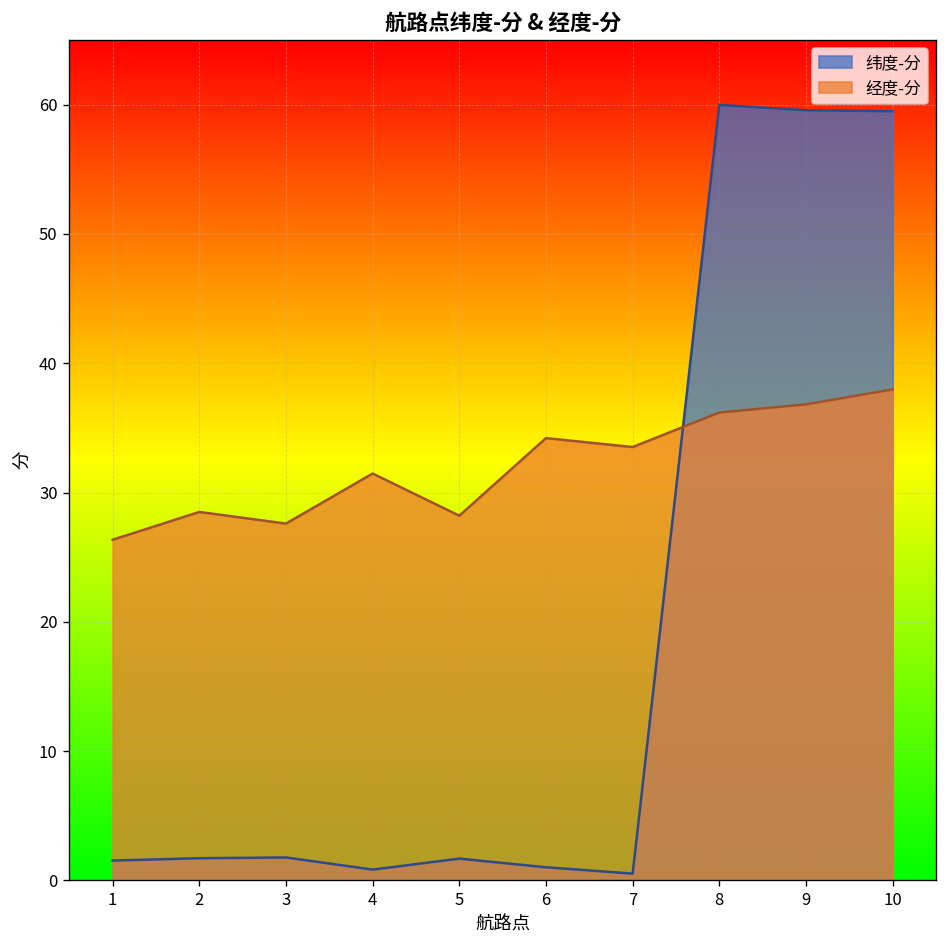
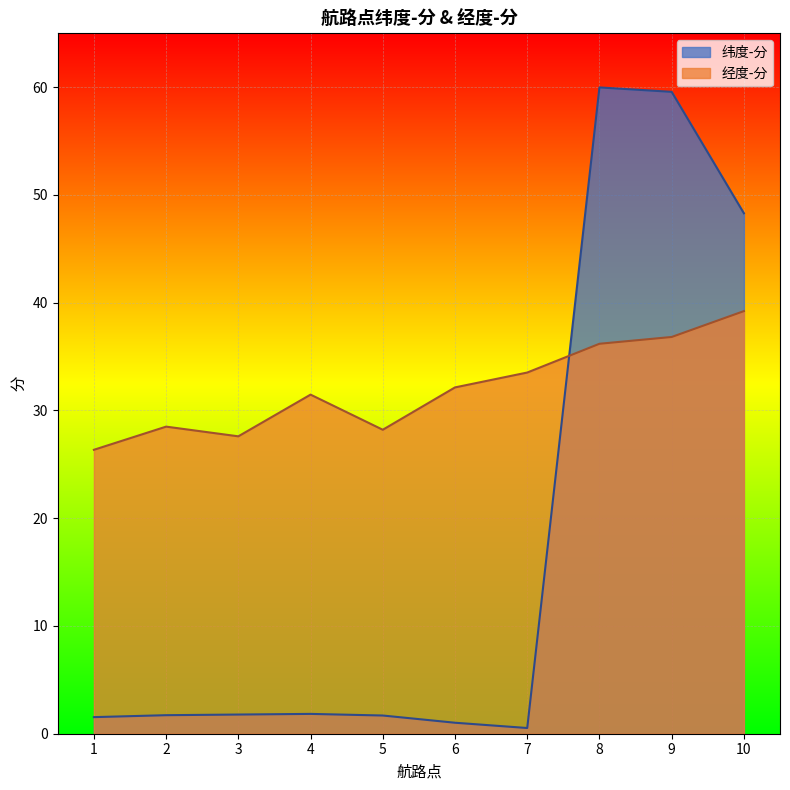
  {
    "纬度-分": {
      "1": 1.5,
      "2": 1.7,
      "3": 1.8,
-     "4": 0.8,
+     "4": 1.8,
      "5": 1.7,
      "6": 1.0,
      "7": 0.5,
      "8": 60.0,
      "9": 59.6,
-     "10": 59.5
+     "10": 48.3
    },
    "经度-分": {
      "1": 26.4,
      "2": 28.5,
      "3": 27.6,
      "4": 31.5,
      "5": 28.2,
-     "6": 34.2,
+     "6": 32.1,
      "7": 33.5,
      "8": 36.2,
      "9": 36.8,
-     "10": 38.0
+     "10": 39.2
    }
  }
